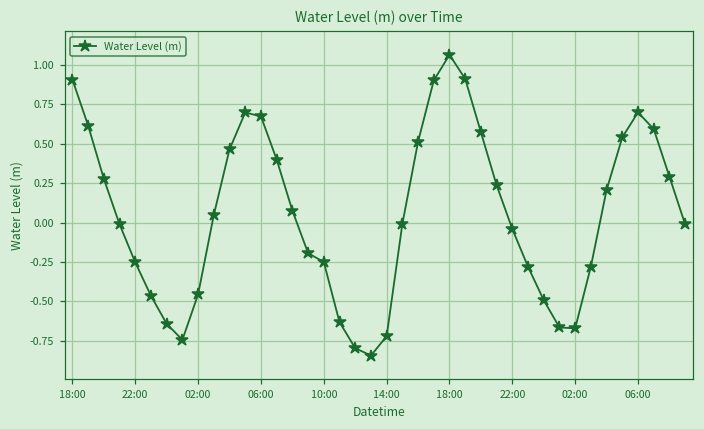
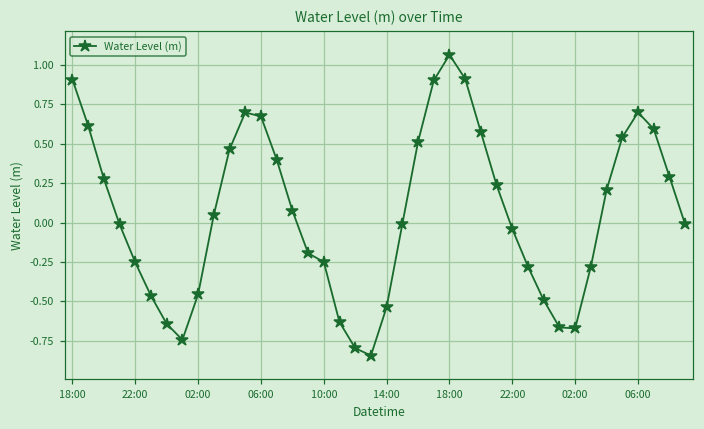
  {
    "10:00": -0.25,
-   "14:00": -0.72
+   "14:00": -0.54
  }
